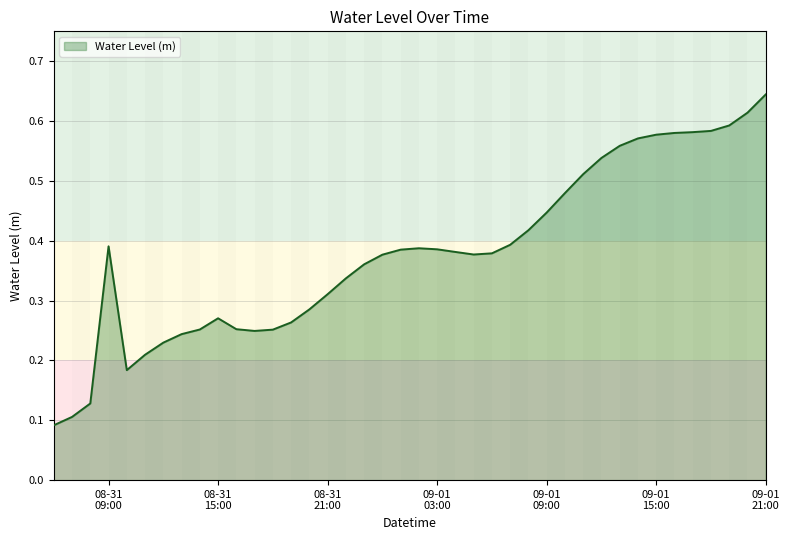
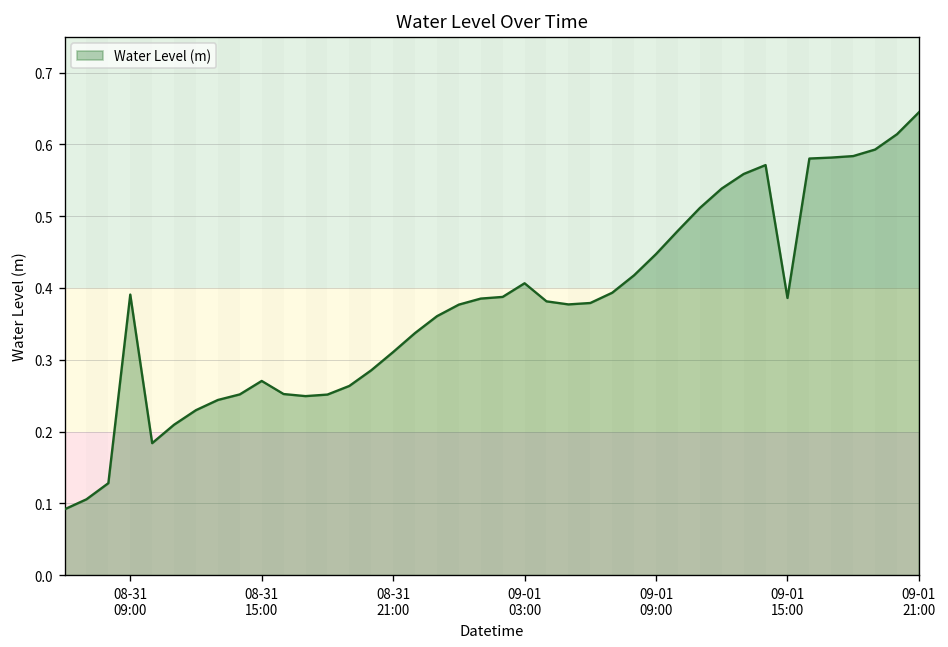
  {
    "08-31 09:00": 0.39,
    "08-31 15:00": 0.27,
    "08-31 21:00": 0.31,
-   "09-01 03:00": 0.39,
+   "09-01 03:00": 0.41,
    "09-01 09:00": 0.45,
-   "09-01 15:00": 0.58,
+   "09-01 15:00": 0.39,
    "09-01 21:00": 0.64
  }
